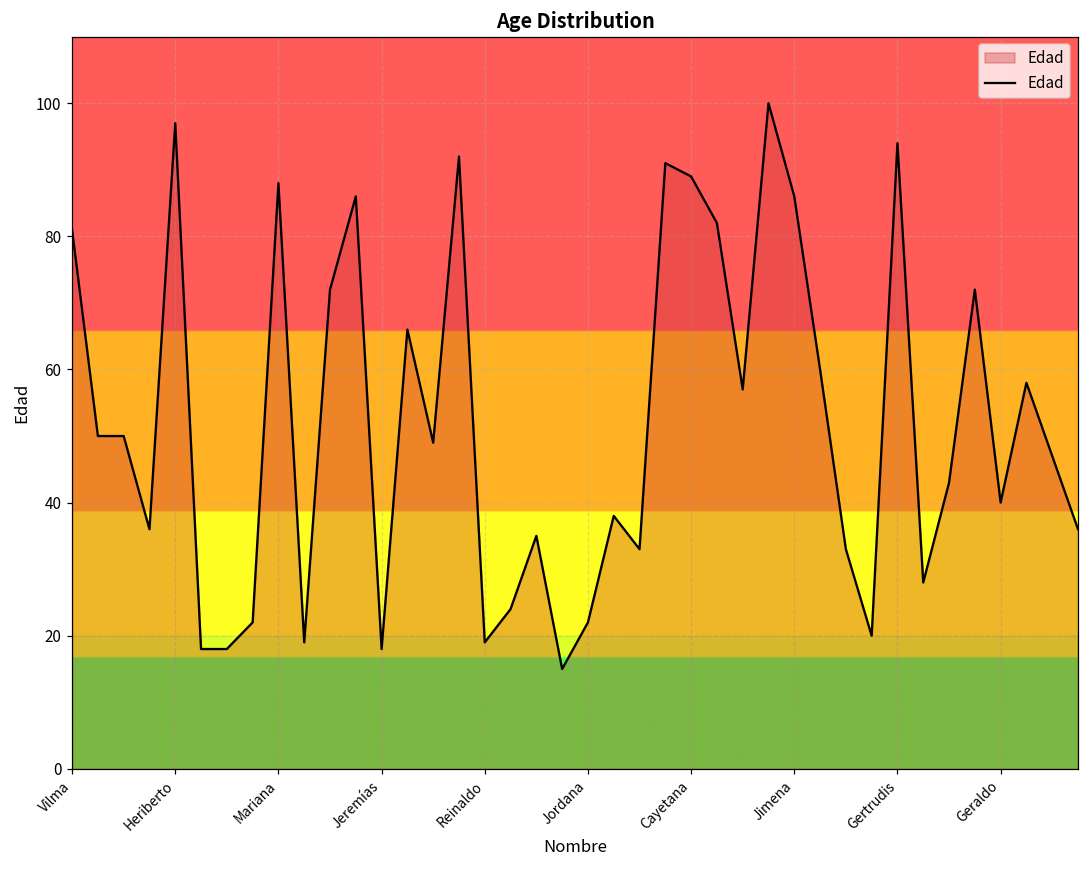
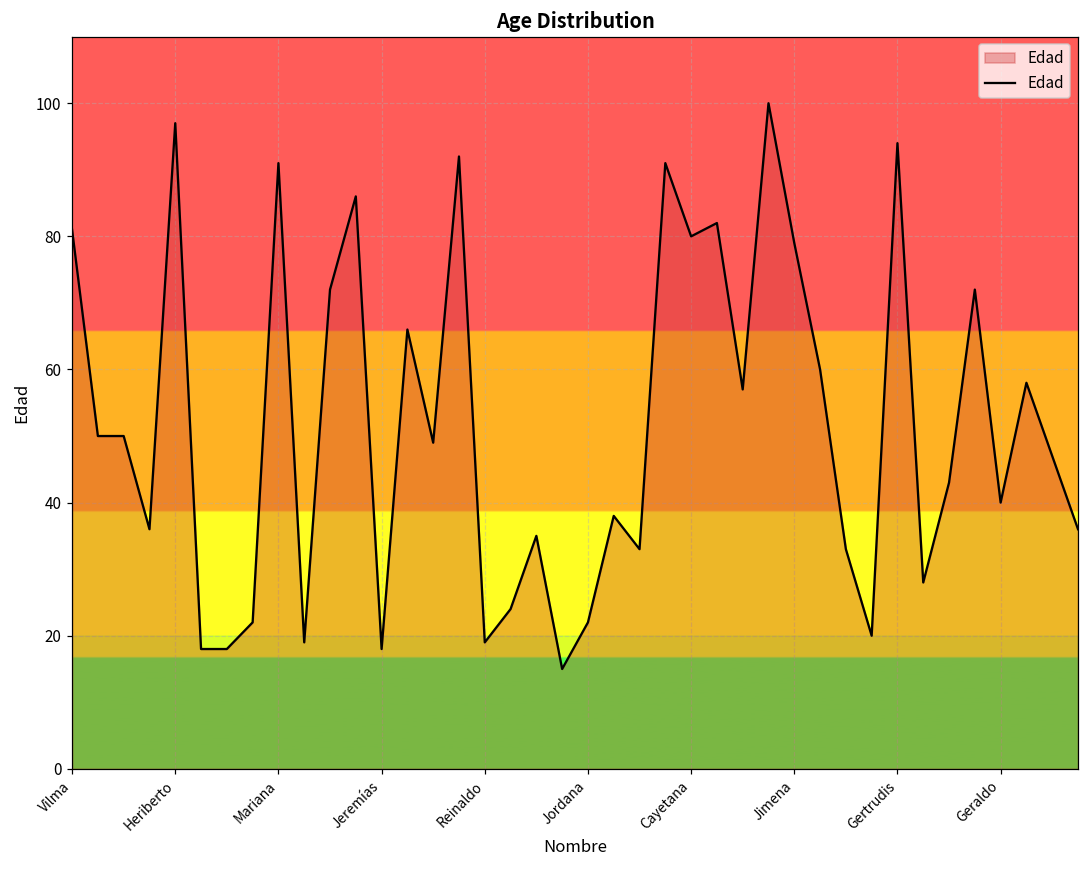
  {
    "Vilma": 81,
    "Heriberto": 97,
-   "Mariana": 88,
+   "Mariana": 91,
    "Jeremías": 18,
    "Reinaldo": 19,
    "Jordana": 22,
-   "Cayetana": 89,
-   "Jimena": 86,
+   "Cayetana": 80,
+   "Jimena": 79,
    "Gertrudis": 94,
    "Geraldo": 40
  }
